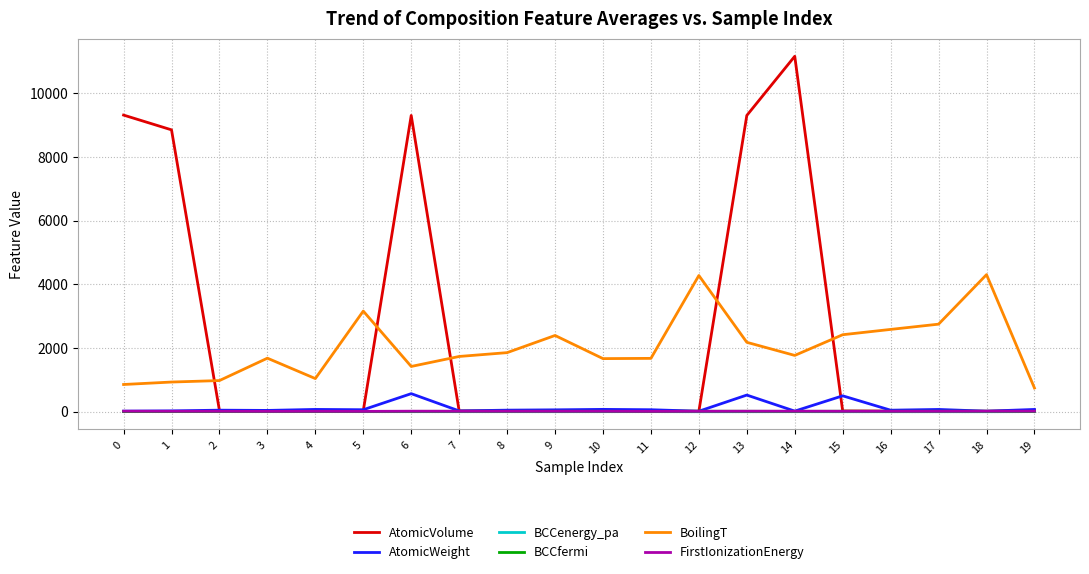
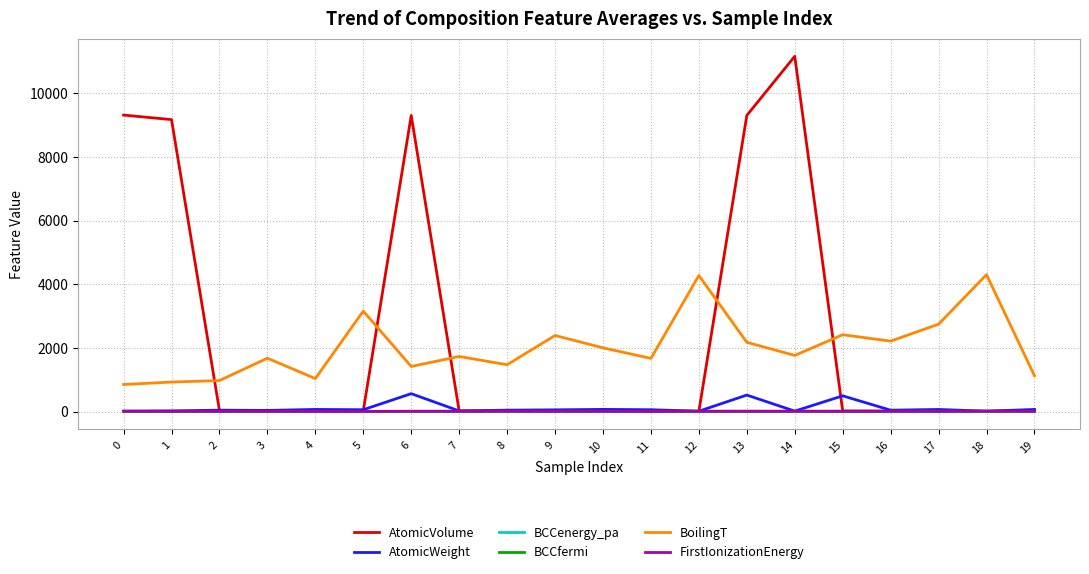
  {
    "AtomicVolume": {
      "0": 9300,
-     "1": 8800,
+     "1": 9200,
      "6": 9300,
      "13": 9300,
      "14": 11200
    },
    "AtomicWeight": {
      "6": 600,
      "13": 500,
      "15": 500
    },
    "FirstIonizationEnergy": {
      "6": 0,
      "13": 0
    },
    "BoilingT": {
      "0": 800,
      "1": 900,
      "2": 1000,
      "3": 1700,
      "4": 1000,
      "5": 3200,
      "6": 1400,
      "7": 1700,
-     "8": 1900,
+     "8": 1500,
      "9": 2400,
-     "10": 1700,
+     "10": 2000,
      "11": 1700,
      "12": 4300,
      "13": 2200,
      "14": 1800,
      "15": 2400,
-     "16": 2600,
+     "16": 2200,
      "17": 2700,
      "18": 4300,
-     "19": 700
+     "19": 1100
    }
  }
